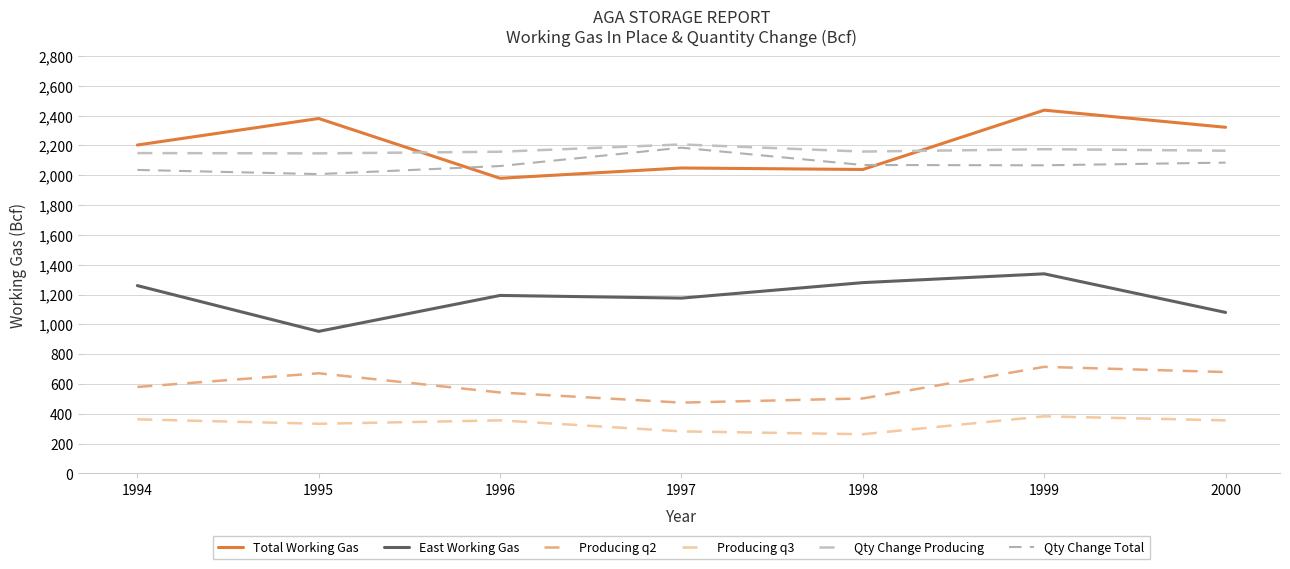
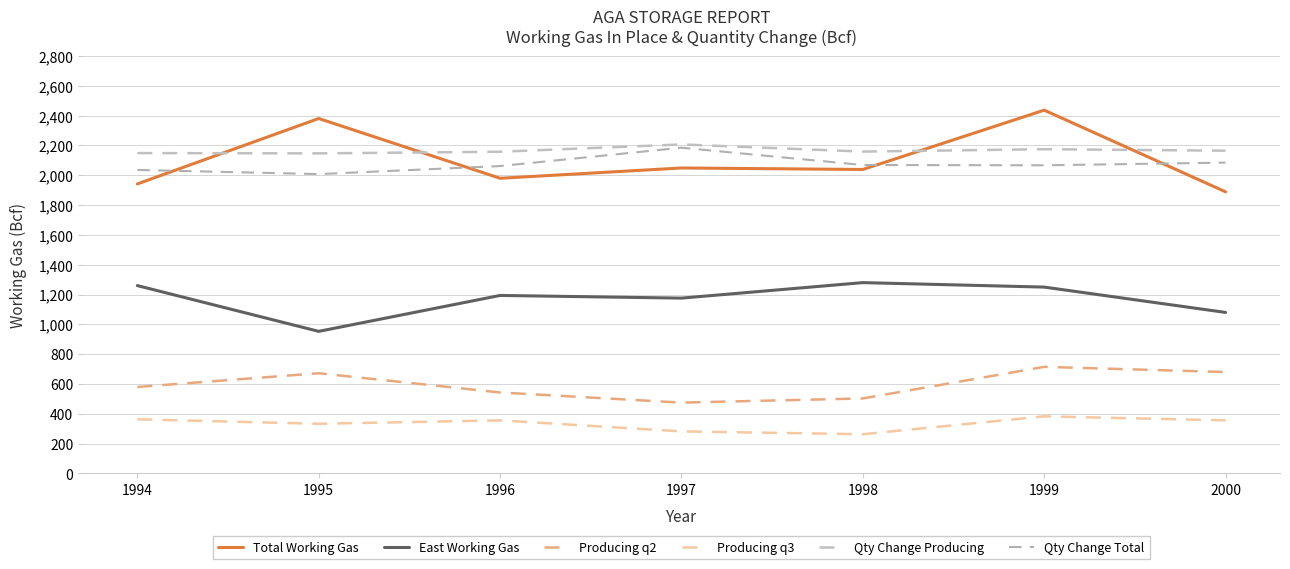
  {
    "Total Working Gas": {
-     "1994": "2,200",
+     "1994": "1,940",
      "1995": "2,380",
      "1996": "1,980",
      "1997": "2,050",
      "1998": "2,040",
      "1999": "2,440",
-     "2000": "2,320"
+     "2000": "1,890"
    },
    "East Working Gas": {
      "1994": "1,260",
      "1995": "950",
      "1996": "1,190",
      "1997": "1,180",
      "1998": "1,280",
-     "1999": "1,340",
+     "1999": "1,250",
      "2000": "1,080"
    }
  }
